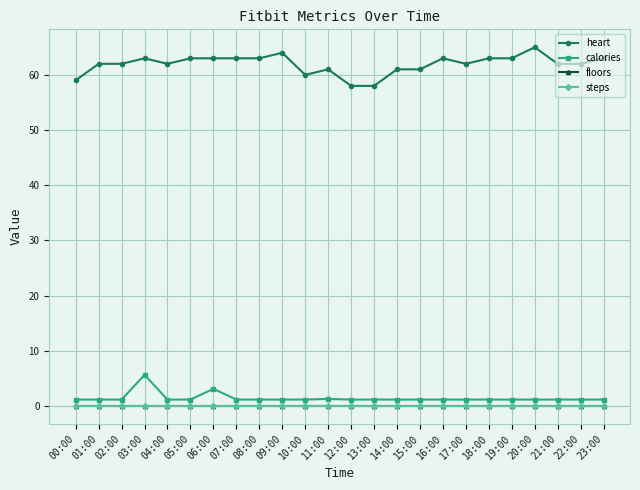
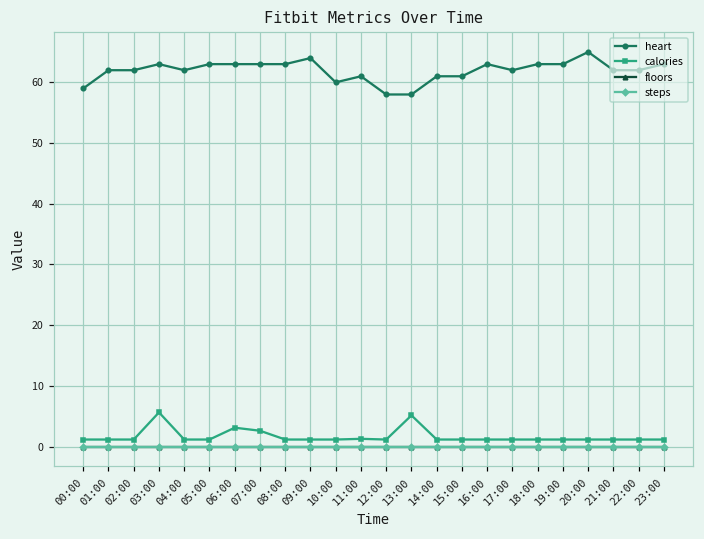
  {
    "heart": {
      "00:00": 59,
      "01:00": 62,
      "02:00": 62,
      "03:00": 63,
      "04:00": 62,
      "05:00": 63,
      "06:00": 63,
      "07:00": 63,
      "08:00": 63,
      "09:00": 64,
      "10:00": 60,
      "11:00": 61,
      "12:00": 58,
      "13:00": 58,
      "14:00": 61,
      "15:00": 61,
      "16:00": 63,
      "17:00": 62,
      "18:00": 63,
      "19:00": 63,
      "20:00": 65
    },
    "calories": {
      "00:00": 1,
      "01:00": 1,
      "02:00": 1,
      "03:00": 6,
      "04:00": 1,
      "05:00": 1,
      "06:00": 3,
-     "07:00": 1,
+     "07:00": 3,
      "08:00": 1,
      "09:00": 1,
      "10:00": 1,
      "11:00": 1,
      "12:00": 1,
-     "13:00": 1,
+     "13:00": 5,
      "14:00": 1,
      "15:00": 1,
      "16:00": 1,
      "17:00": 1,
      "18:00": 1,
      "19:00": 1,
      "20:00": 1,
      "21:00": 1,
      "22:00": 1,
      "23:00": 1
    },
    "steps": {
      "00:00": 0,
      "01:00": 0,
      "02:00": 0,
      "03:00": 0,
      "04:00": 0,
      "05:00": 0,
      "06:00": 0,
      "07:00": 0,
      "08:00": 0,
      "09:00": 0,
      "10:00": 0,
      "11:00": 0,
      "12:00": 0,
      "13:00": 0,
      "14:00": 0,
      "15:00": 0,
      "16:00": 0,
      "17:00": 0,
      "18:00": 0,
      "19:00": 0,
      "20:00": 0,
      "21:00": 0,
      "22:00": 0,
      "23:00": 0
    }
  }
